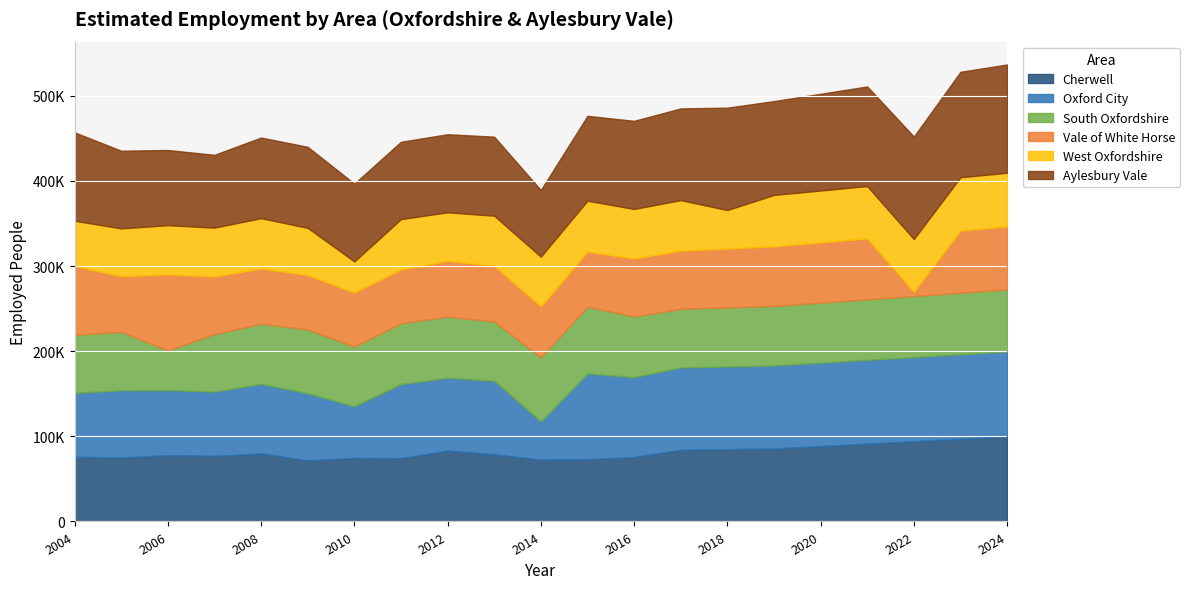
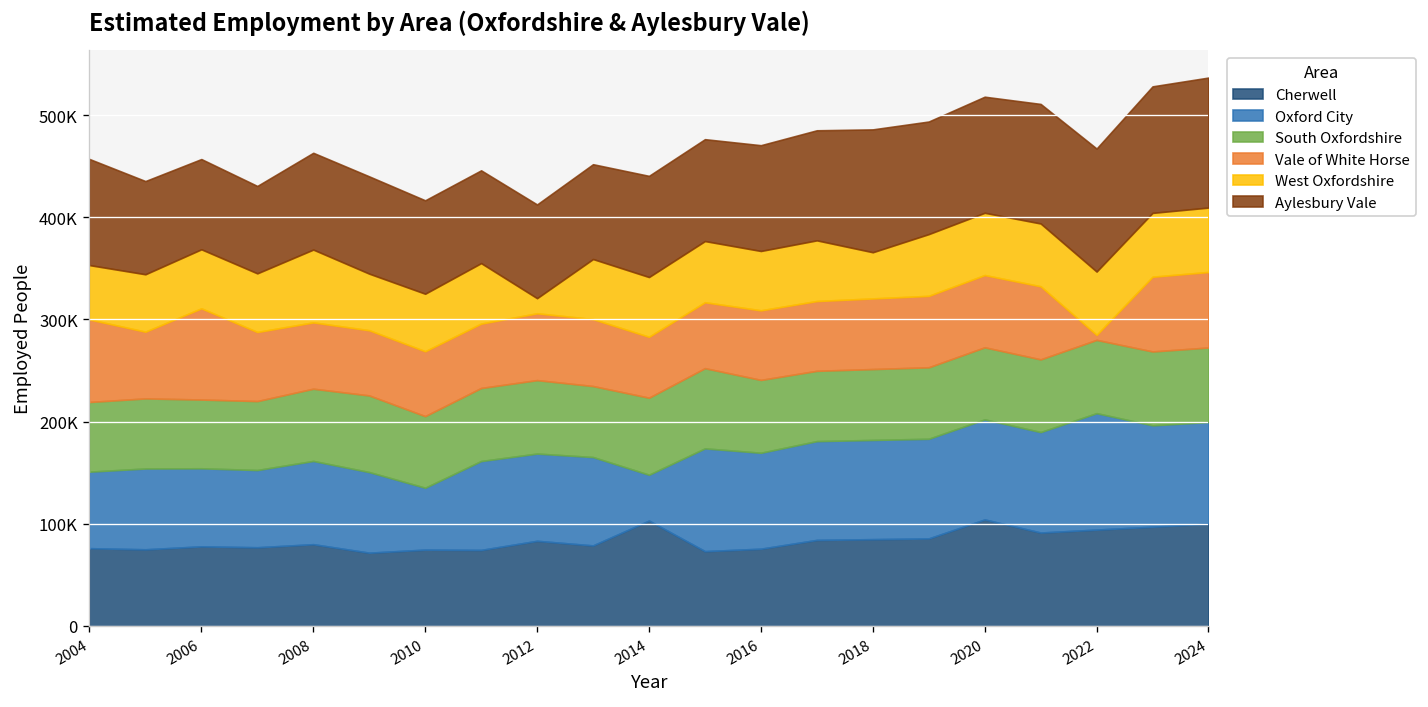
  {
    "Cherwell": {
      "2004": 80000,
      "2006": 80000,
      "2008": 80000,
      "2010": 70000,
      "2012": 80000,
-     "2014": 70000,
+     "2014": 100000,
      "2016": 80000,
      "2018": 80000,
-     "2020": 90000,
+     "2020": 100000,
      "2022": 90000,
      "2024": 100000
    },
    "Oxford City": {
      "2004": 70000,
      "2006": 80000,
      "2008": 80000,
      "2010": 60000,
      "2012": 90000,
      "2014": 40000,
      "2016": 90000,
      "2018": 100000,
      "2020": 100000,
-     "2022": 100000,
+     "2022": 110000,
      "2024": 100000
    },
    "South Oxfordshire": {
      "2004": 70000,
-     "2006": 50000,
+     "2006": 70000,
      "2008": 70000,
      "2010": 70000,
      "2012": 70000,
      "2014": 80000,
      "2016": 70000,
      "2018": 70000,
      "2020": 70000,
      "2022": 70000,
      "2024": 70000
    },
    "Vale of White Horse": {
      "2004": 80000,
      "2006": 90000,
      "2008": 60000,
      "2010": 60000,
      "2012": 70000,
      "2014": 60000,
      "2016": 70000,
      "2018": 70000,
      "2020": 70000,
      "2022": 0,
      "2024": 70000
    },
    "West Oxfordshire": {
      "2004": 50000,
      "2006": 60000,
-     "2008": 60000,
-     "2010": 40000,
-     "2012": 60000,
+     "2008": 70000,
+     "2010": 60000,
+     "2012": 10000,
      "2014": 60000,
      "2016": 60000,
      "2018": 50000,
      "2020": 60000,
      "2022": 60000,
      "2024": 60000
    },
    "Aylesbury Vale": {
      "2004": 100000,
      "2006": 90000,
      "2008": 90000,
      "2010": 90000,
      "2012": 90000,
-     "2014": 80000,
+     "2014": 100000,
      "2016": 100000,
      "2018": 120000,
      "2020": 110000,
      "2022": 120000,
      "2024": 130000
    }
  }
